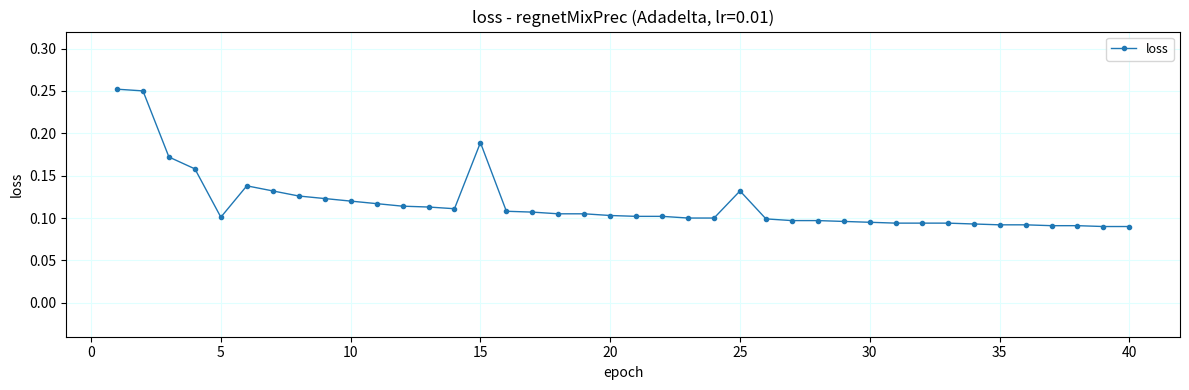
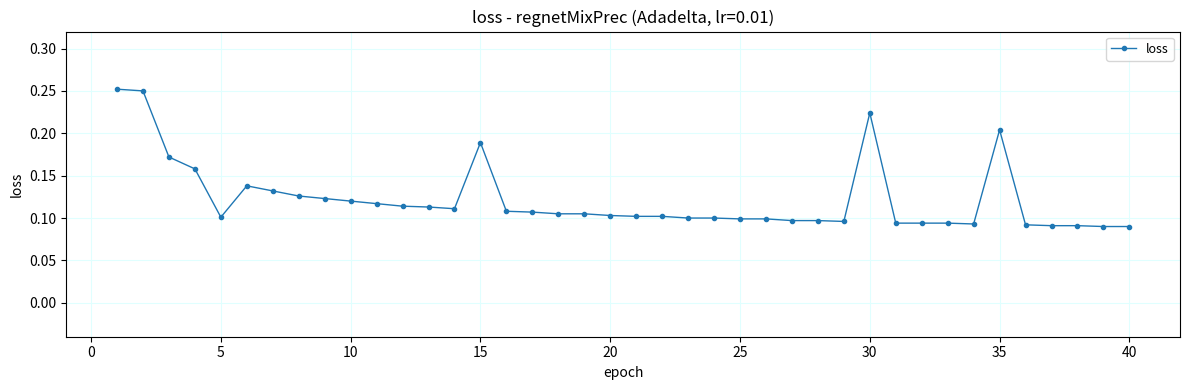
  {
    "5": 0.10,
    "10": 0.12,
    "15": 0.19,
    "20": 0.10,
-   "25": 0.13,
-   "30": 0.10,
-   "35": 0.09,
+   "25": 0.10,
+   "30": 0.22,
+   "35": 0.20,
    "40": 0.09
  }
